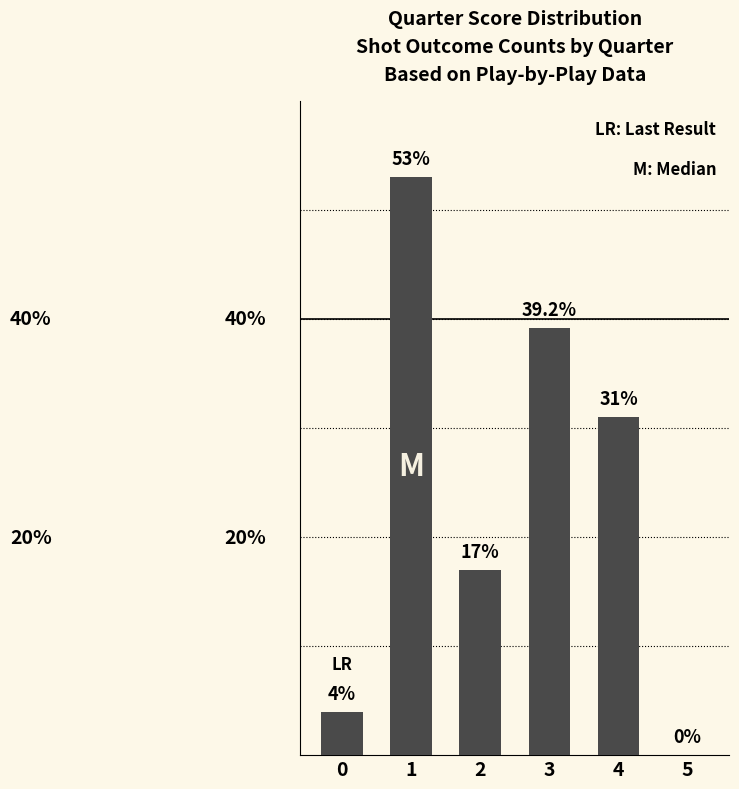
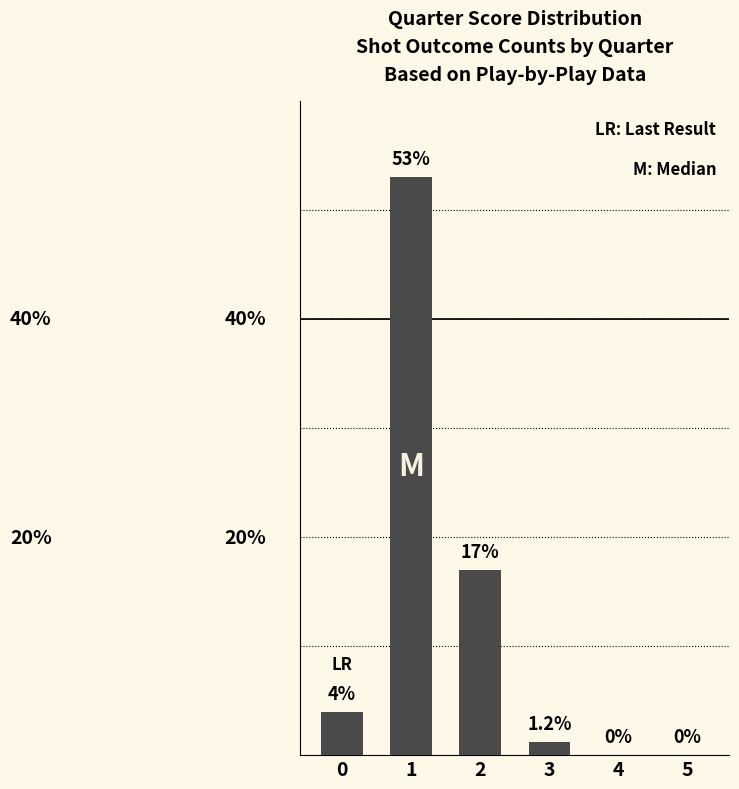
  {
    "0": "4%",
    "1": "53%",
    "2": "17%",
-   "3": "39.2%",
-   "4": "31%",
+   "3": "1.2%",
+   "4": "0%",
    "5": "0%"
  }
